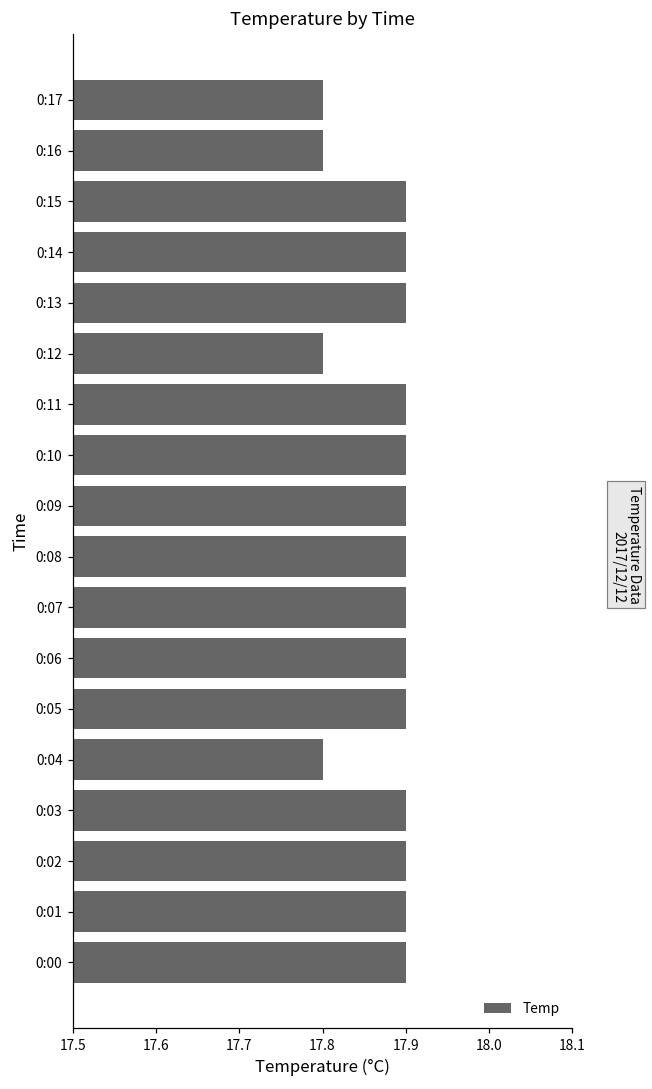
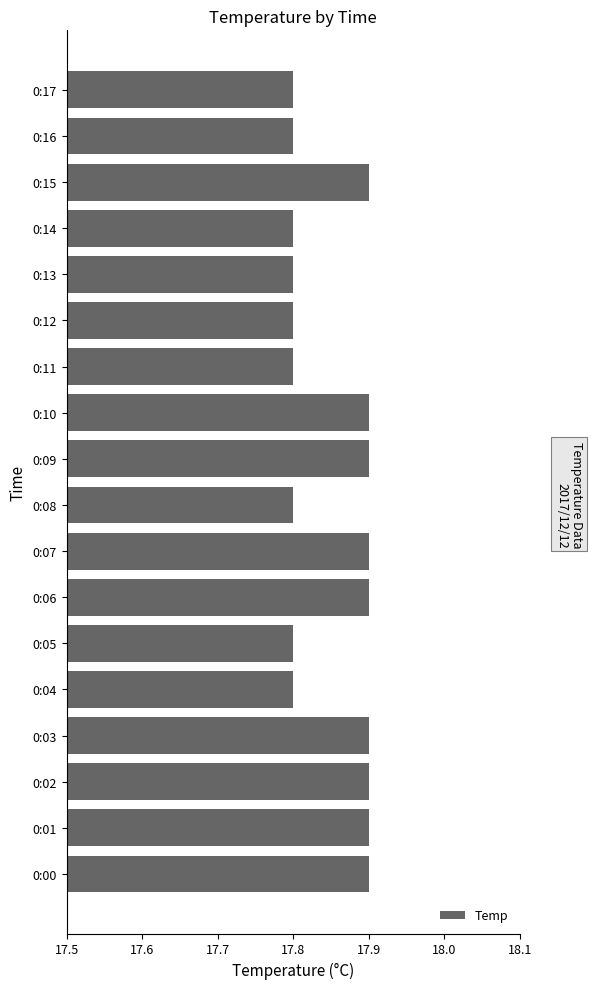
  {
    "0:17": 17.8,
    "0:16": 17.8,
    "0:15": 17.9,
-   "0:14": 17.9,
-   "0:13": 17.9,
+   "0:14": 17.8,
+   "0:13": 17.8,
    "0:12": 17.8,
-   "0:11": 17.9,
+   "0:11": 17.8,
    "0:10": 17.9,
    "0:09": 17.9,
-   "0:08": 17.9,
+   "0:08": 17.8,
    "0:07": 17.9,
    "0:06": 17.9,
-   "0:05": 17.9,
+   "0:05": 17.8,
    "0:04": 17.8,
    "0:03": 17.9,
    "0:02": 17.9,
    "0:01": 17.9,
    "0:00": 17.9
  }
